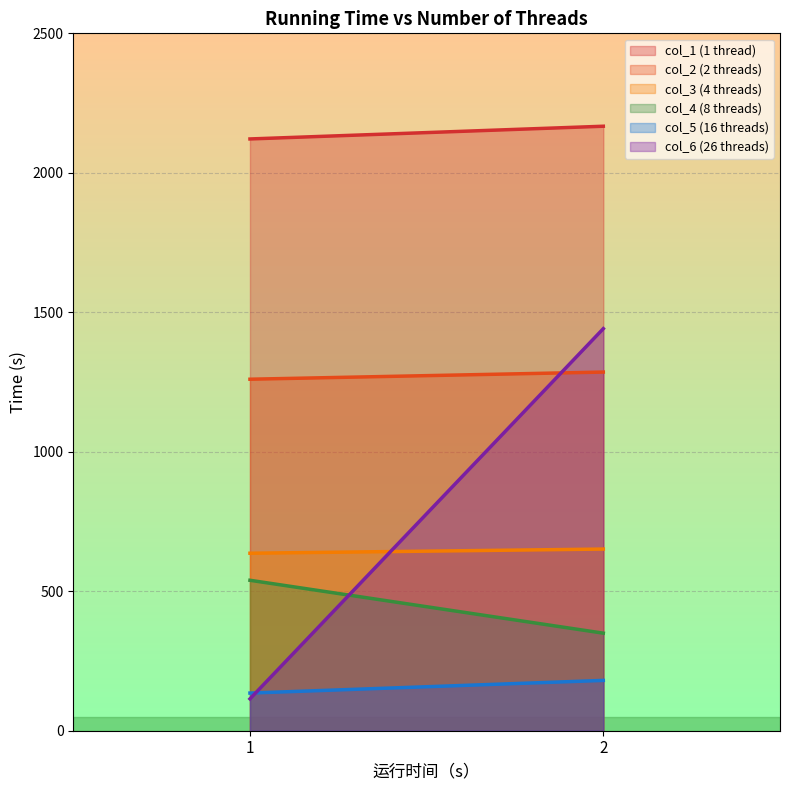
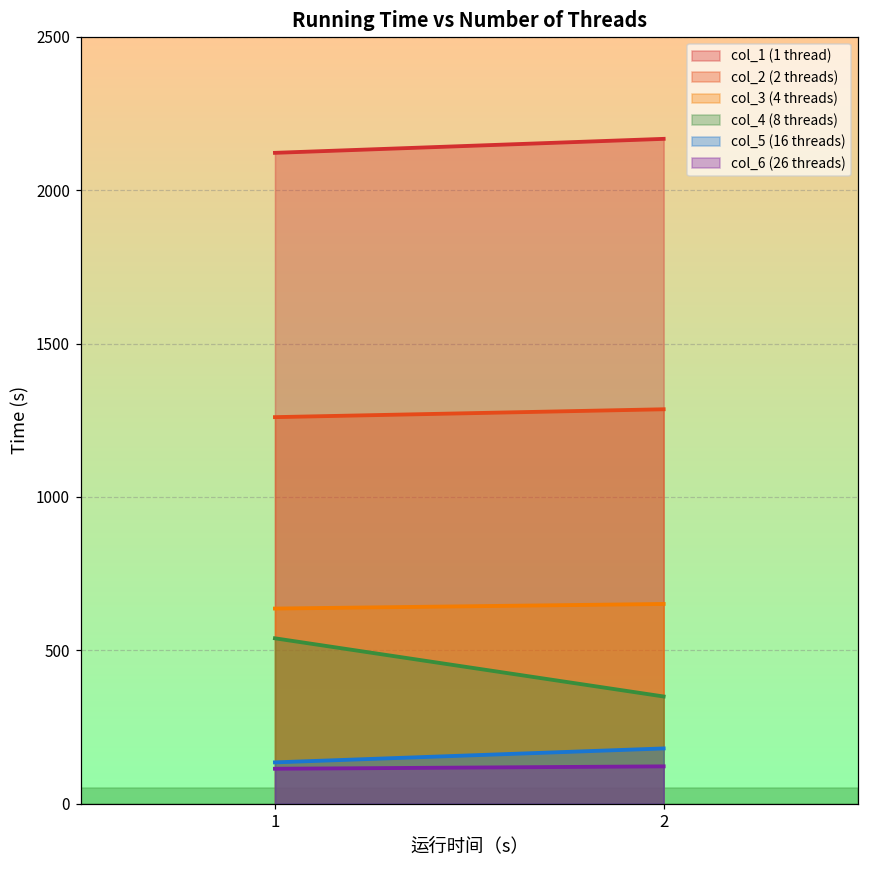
  {
    "col_4 (8 threads)": {
      "1": 540,
      "2": 350
    },
    "col_5 (16 threads)": {
      "1": 130,
      "2": 180
    },
    "col_6 (26 threads)": {
      "1": 110,
-     "2": 1440
+     "2": 120
    }
  }
